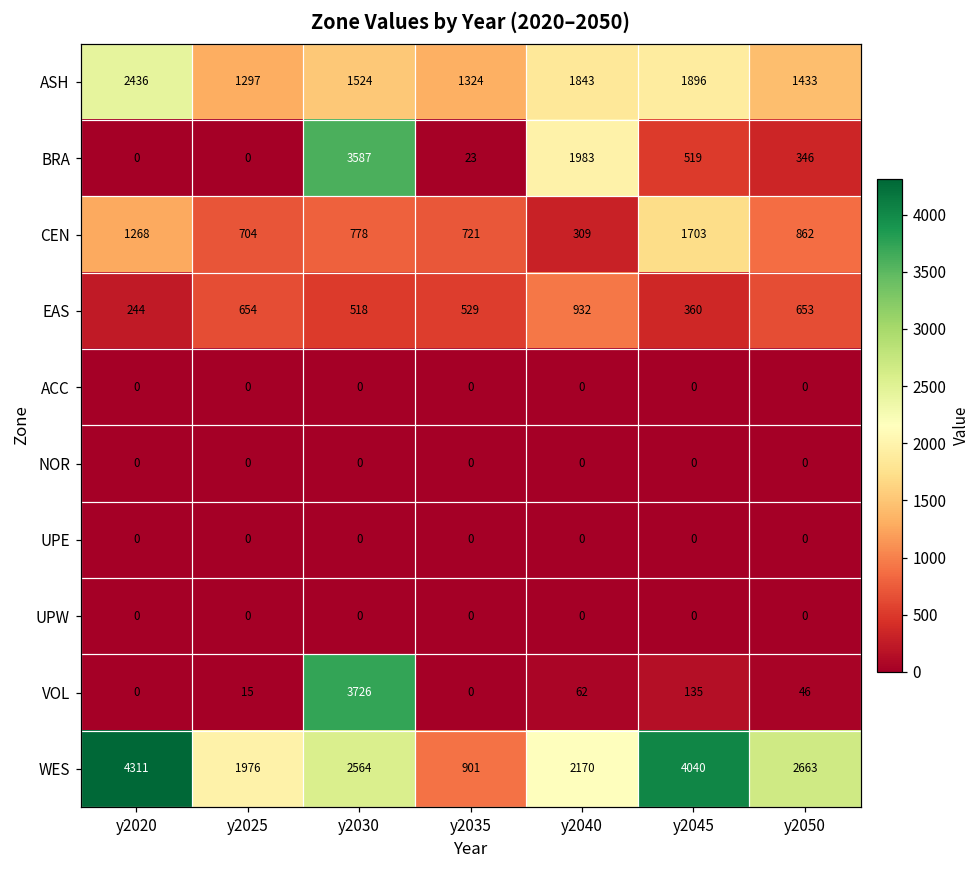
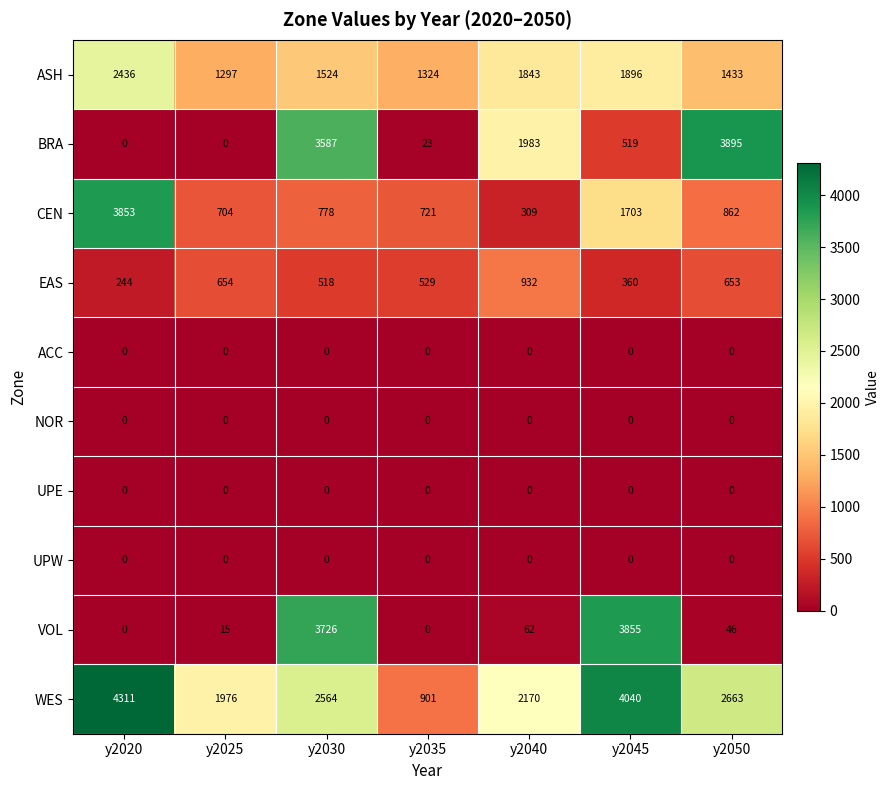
  {
    "ASH": {
      "y2020": 2436,
      "y2025": 1297,
      "y2030": 1524,
      "y2035": 1324,
      "y2040": 1843,
      "y2045": 1896,
      "y2050": 1433
    },
    "BRA": {
      "y2020": 0,
      "y2025": 0,
      "y2030": 3587,
      "y2035": 23,
      "y2040": 1983,
      "y2045": 519,
-     "y2050": 346
+     "y2050": 3895
    },
    "CEN": {
-     "y2020": 1268,
+     "y2020": 3853,
      "y2025": 704,
      "y2030": 778,
      "y2035": 721,
      "y2040": 309,
      "y2045": 1703,
      "y2050": 862
    },
    "EAS": {
      "y2020": 244,
      "y2025": 654,
      "y2030": 518,
      "y2035": 529,
      "y2040": 932,
      "y2045": 360,
      "y2050": 653
    },
    "ACC": {
      "y2020": 0,
      "y2025": 0,
      "y2030": 0,
      "y2035": 0,
      "y2040": 0,
      "y2045": 0,
      "y2050": 0
    },
    "NOR": {
      "y2020": 0,
      "y2025": 0,
      "y2030": 0,
      "y2035": 0,
      "y2040": 0,
      "y2045": 0,
      "y2050": 0
    },
    "UPE": {
      "y2020": 0,
      "y2025": 0,
      "y2030": 0,
      "y2035": 0,
      "y2040": 0,
      "y2045": 0,
      "y2050": 0
    },
    "UPW": {
      "y2020": 0,
      "y2025": 0,
      "y2030": 0,
      "y2035": 0,
      "y2040": 0,
      "y2045": 0,
      "y2050": 0
    },
    "VOL": {
      "y2020": 0,
      "y2025": 15,
      "y2030": 3726,
      "y2035": 0,
      "y2040": 62,
-     "y2045": 135,
+     "y2045": 3855,
      "y2050": 46
    },
    "WES": {
      "y2020": 4311,
      "y2025": 1976,
      "y2030": 2564,
      "y2035": 901,
      "y2040": 2170,
      "y2045": 4040,
      "y2050": 2663
    }
  }
